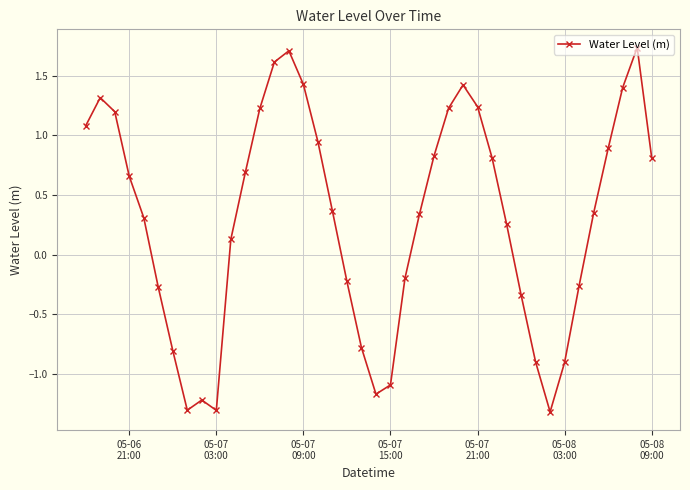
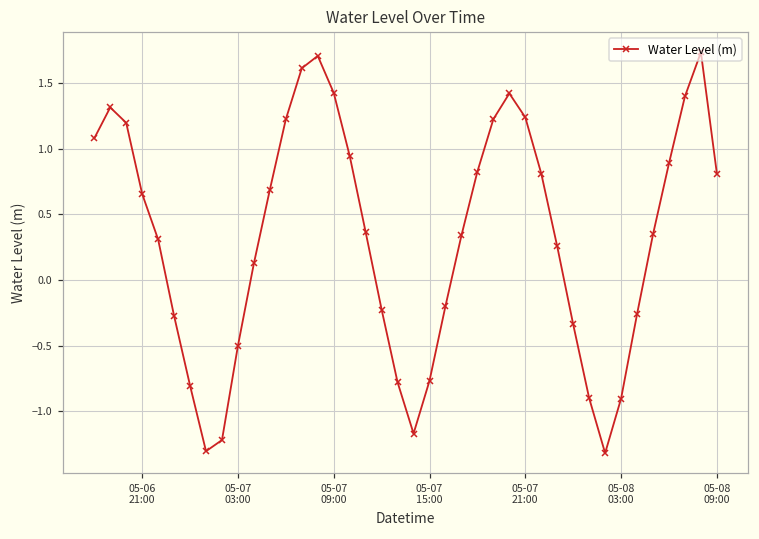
  {
    "05-06 21:00": 0.66,
-   "05-07 03:00": -1.31,
+   "05-07 03:00": -0.50,
    "05-07 09:00": 1.43,
-   "05-07 15:00": -1.09,
+   "05-07 15:00": -0.77,
    "05-07 21:00": 1.24,
    "05-08 03:00": -0.90,
    "05-08 09:00": 0.81
  }
